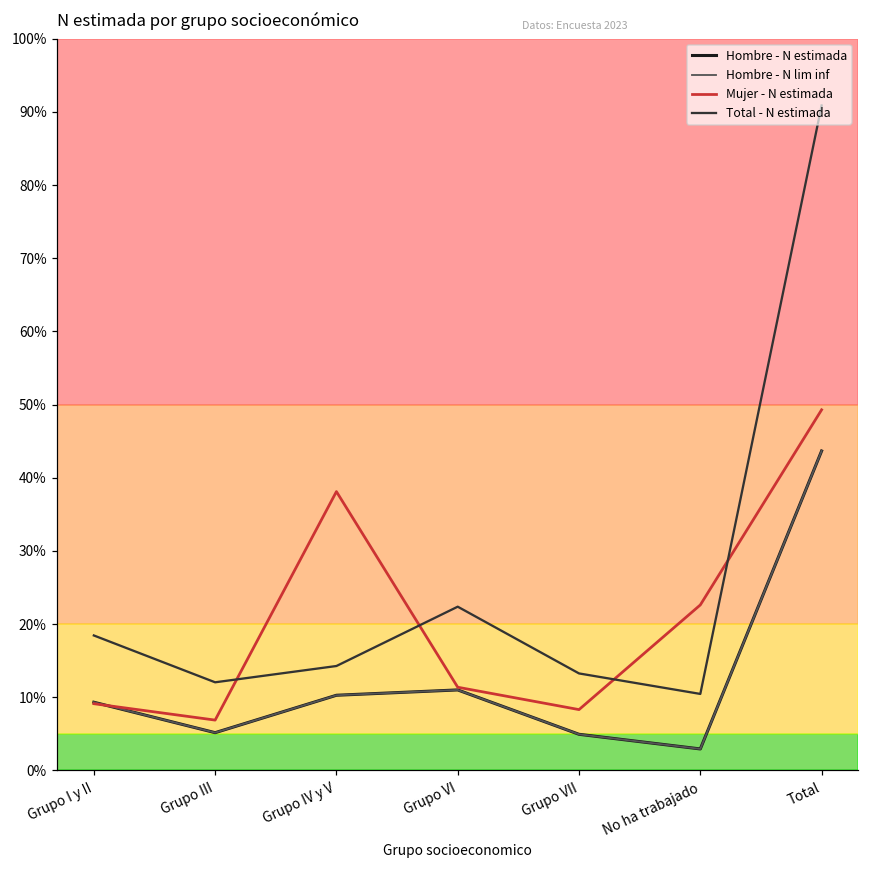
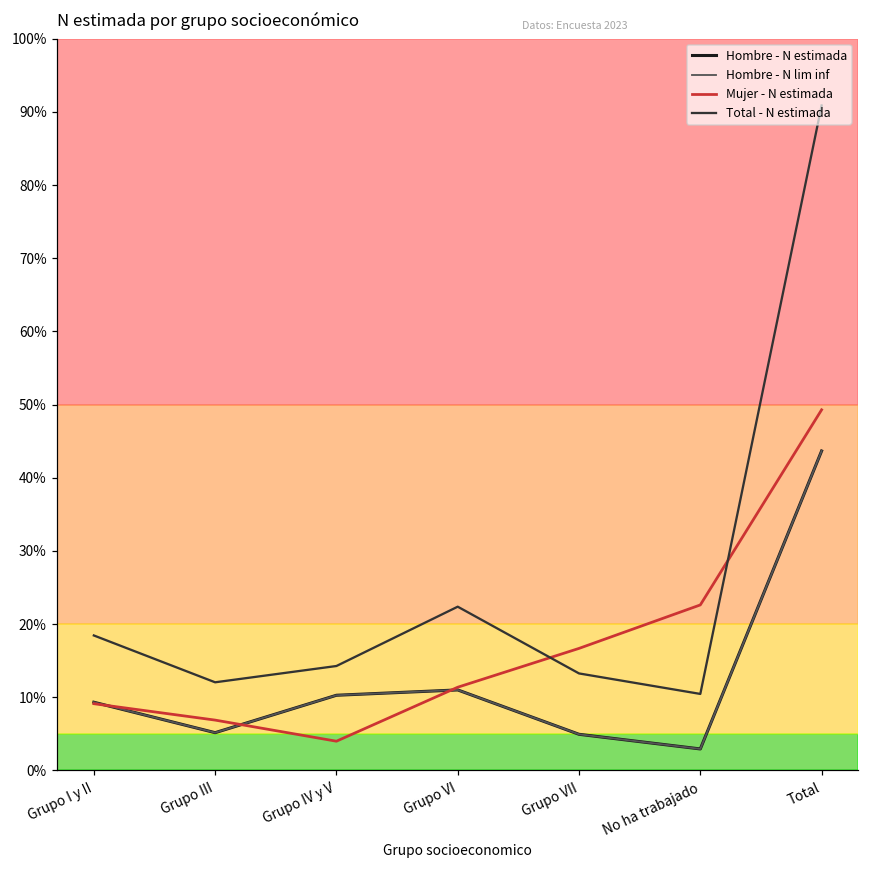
  {
    "Mujer - N estimada": {
      "Grupo III": "7%",
-     "Grupo IV y V": "38%",
-     "Grupo VII": "8%",
+     "Grupo IV y V": "4%",
+     "Grupo VII": "17%",
      "No ha trabajado": "23%",
      "Total": "49%"
    }
  }
